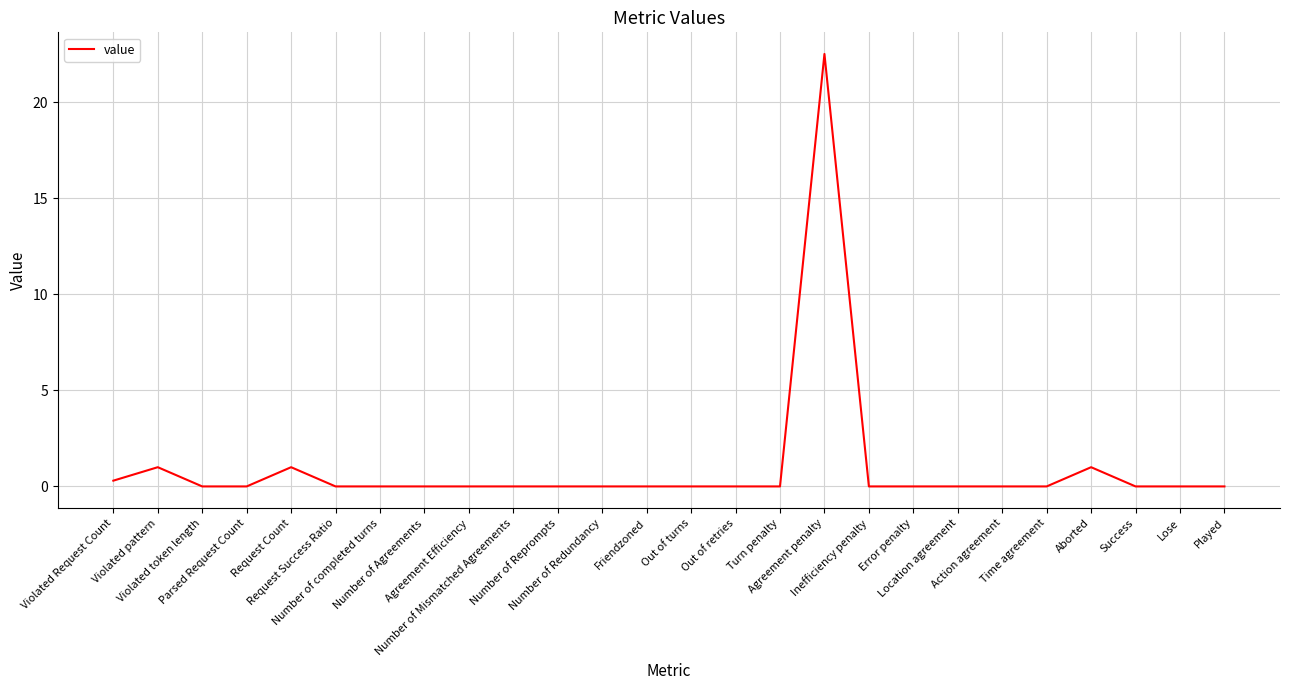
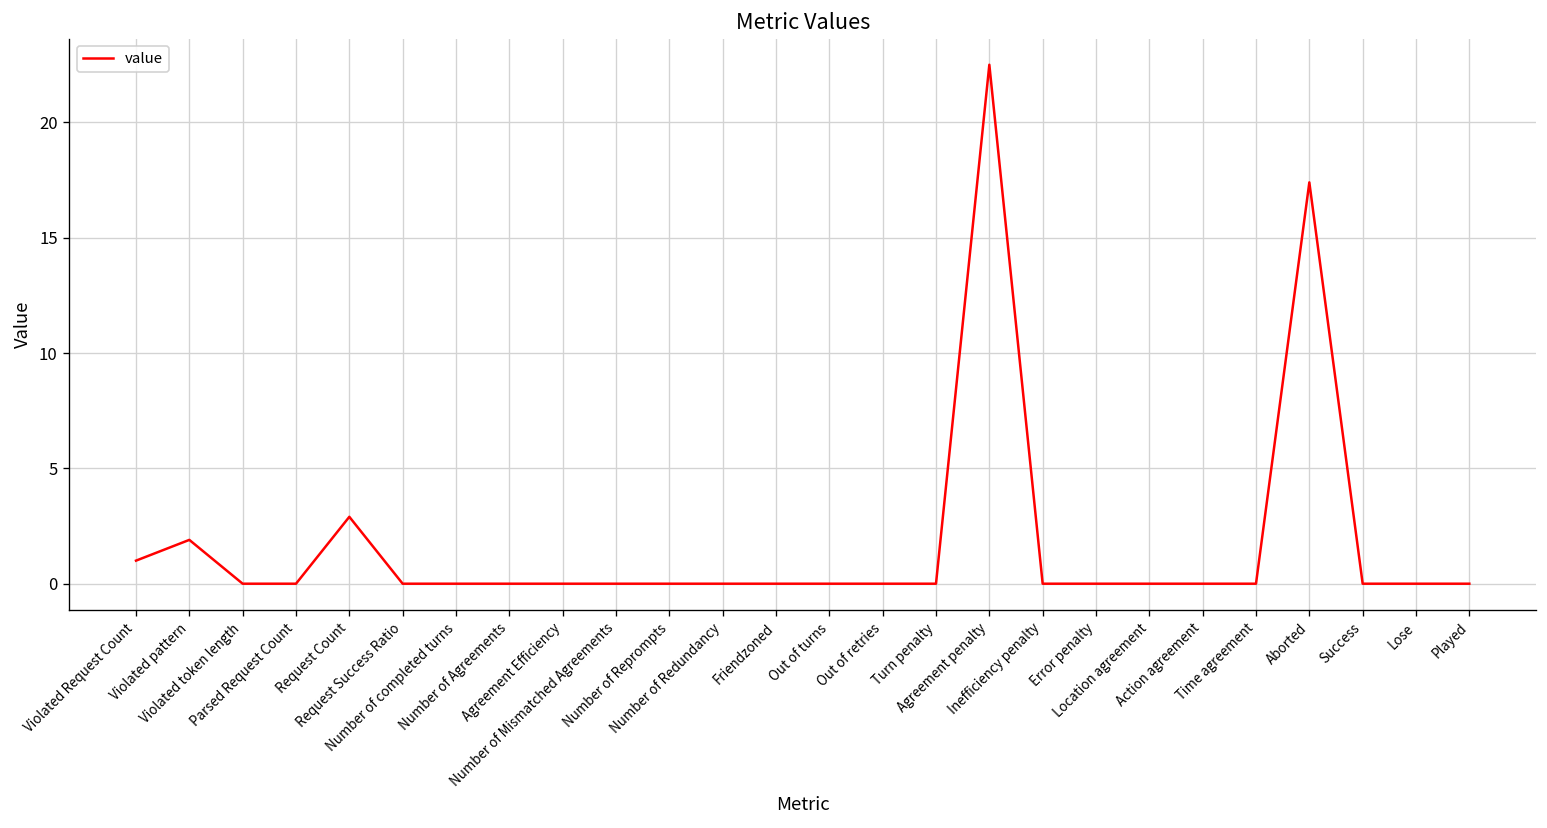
  {
-   "Violated Request Count": 0.3,
-   "Violated pattern": 1.0,
+   "Violated Request Count": 1.0,
+   "Violated pattern": 1.9,
    "Violated token length": 0.0,
    "Parsed Request Count": 0.0,
-   "Request Count": 1.0,
+   "Request Count": 2.9,
    "Request Success Ratio": 0.0,
    "Number of completed turns": 0.0,
    "Number of Agreements": 0.0,
    "Agreement Efficiency": 0.0,
    "Number of Mismatched Agreements": 0.0,
    "Number of Reprompts": 0.0,
    "Number of Redundancy": 0.0,
    "Friendzoned": 0.0,
    "Out of turns": 0.0,
    "Out of retries": 0.0,
    "Turn penalty": 0.0,
    "Agreement penalty": 22.5,
    "Inefficiency penalty": 0.0,
    "Error penalty": 0.0,
    "Location agreement": 0.0,
    "Action agreement": 0.0,
    "Time agreement": 0.0,
-   "Aborted": 1.0,
+   "Aborted": 17.4,
    "Success": 0.0,
    "Lose": 0.0,
    "Played": 0.0
  }
